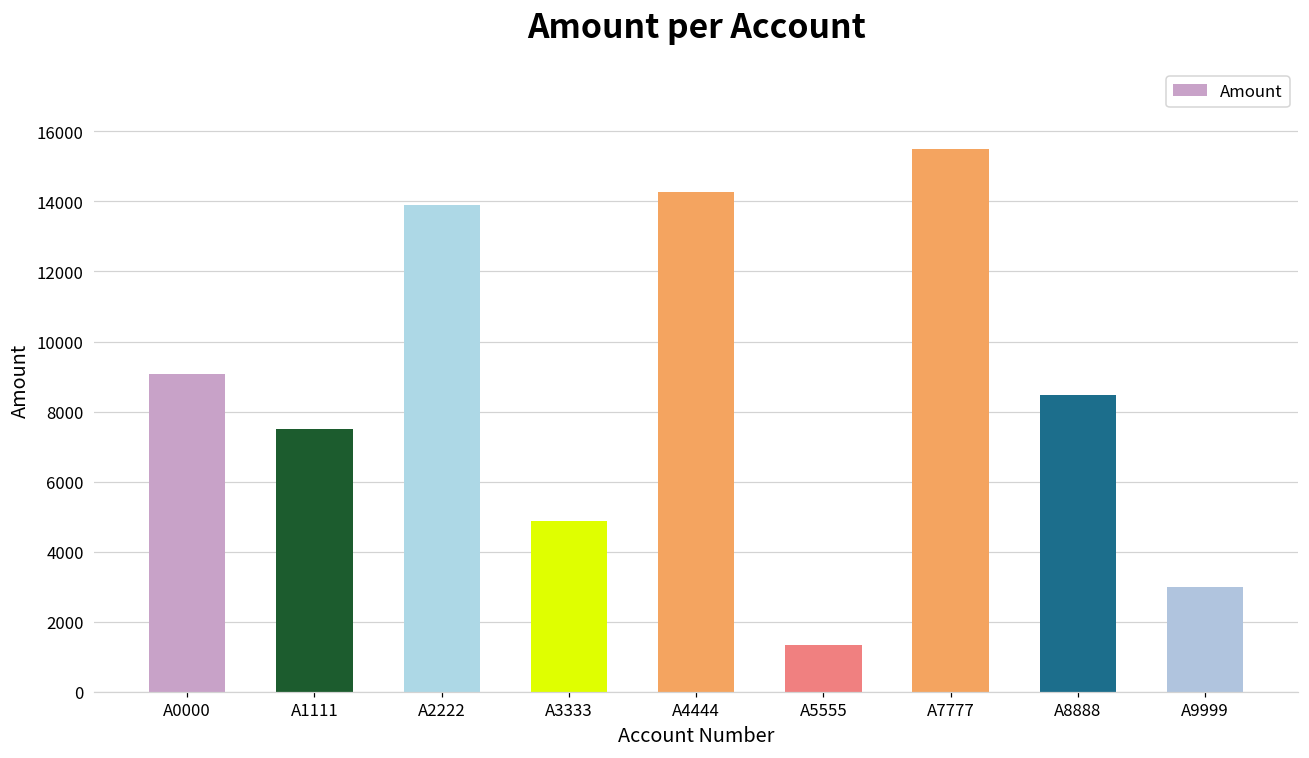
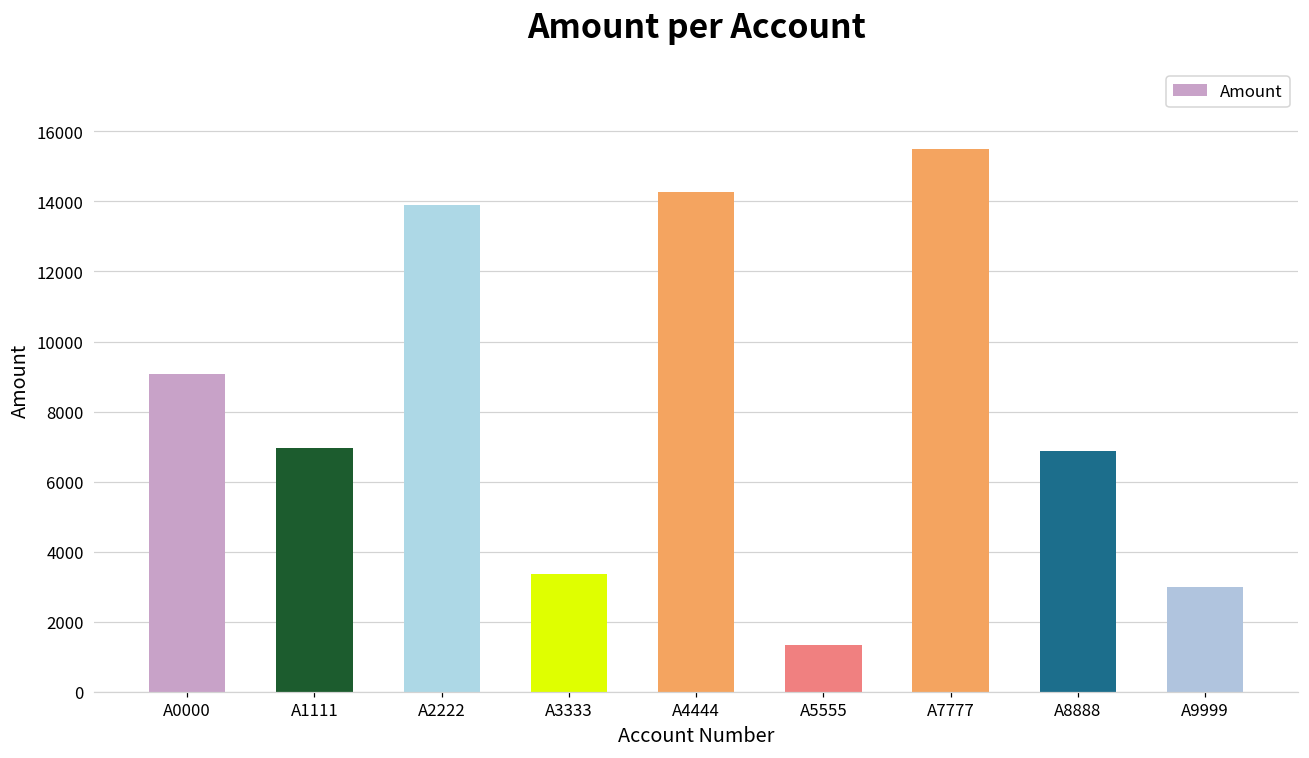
  {
    "A0000": 9100,
-   "A1111": 7500,
+   "A1111": 7000,
    "A2222": 13900,
-   "A3333": 4900,
+   "A3333": 3300,
    "A4444": 14300,
    "A5555": 1300,
    "A7777": 15500,
-   "A8888": 8500,
+   "A8888": 6900,
    "A9999": 3000
  }
